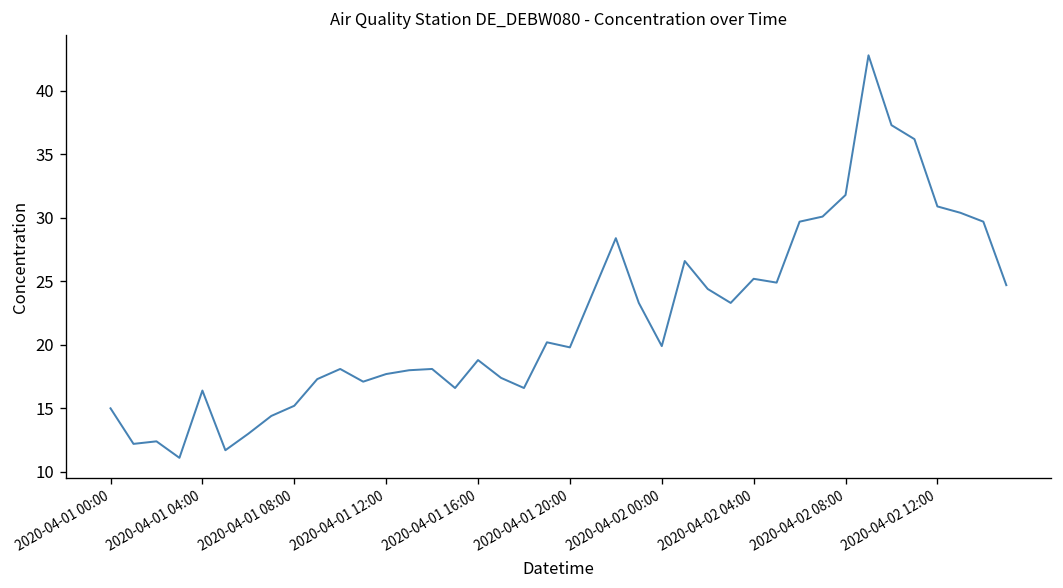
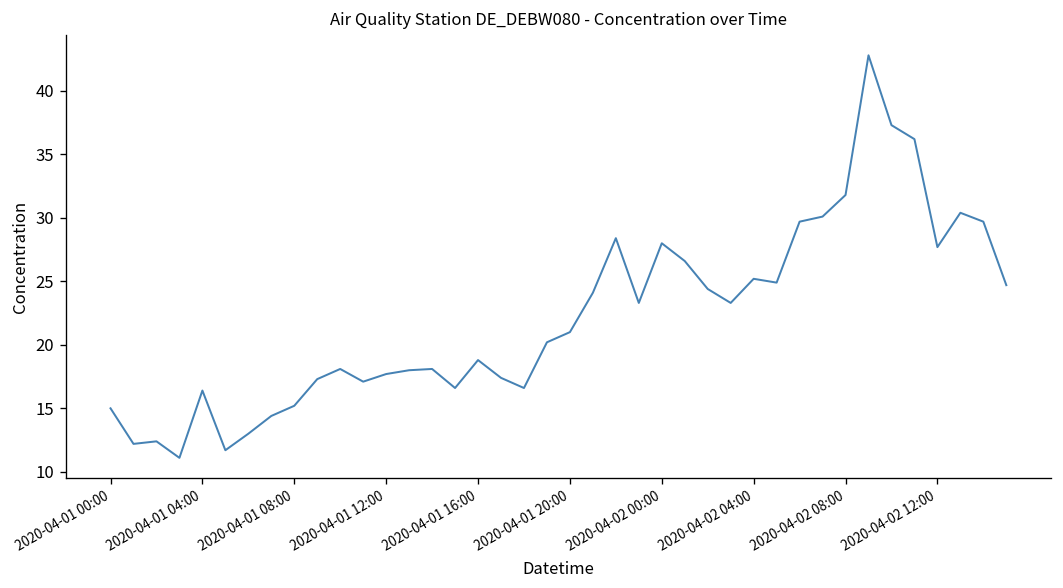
  {
    "2020-04-01 00:00": 15.0,
    "2020-04-01 04:00": 16.4,
    "2020-04-01 08:00": 15.2,
    "2020-04-01 12:00": 17.7,
    "2020-04-01 16:00": 18.8,
-   "2020-04-01 20:00": 19.8,
-   "2020-04-02 00:00": 19.9,
+   "2020-04-01 20:00": 21.0,
+   "2020-04-02 00:00": 28.0,
    "2020-04-02 04:00": 25.2,
    "2020-04-02 08:00": 31.8,
-   "2020-04-02 12:00": 30.9
+   "2020-04-02 12:00": 27.7
  }
